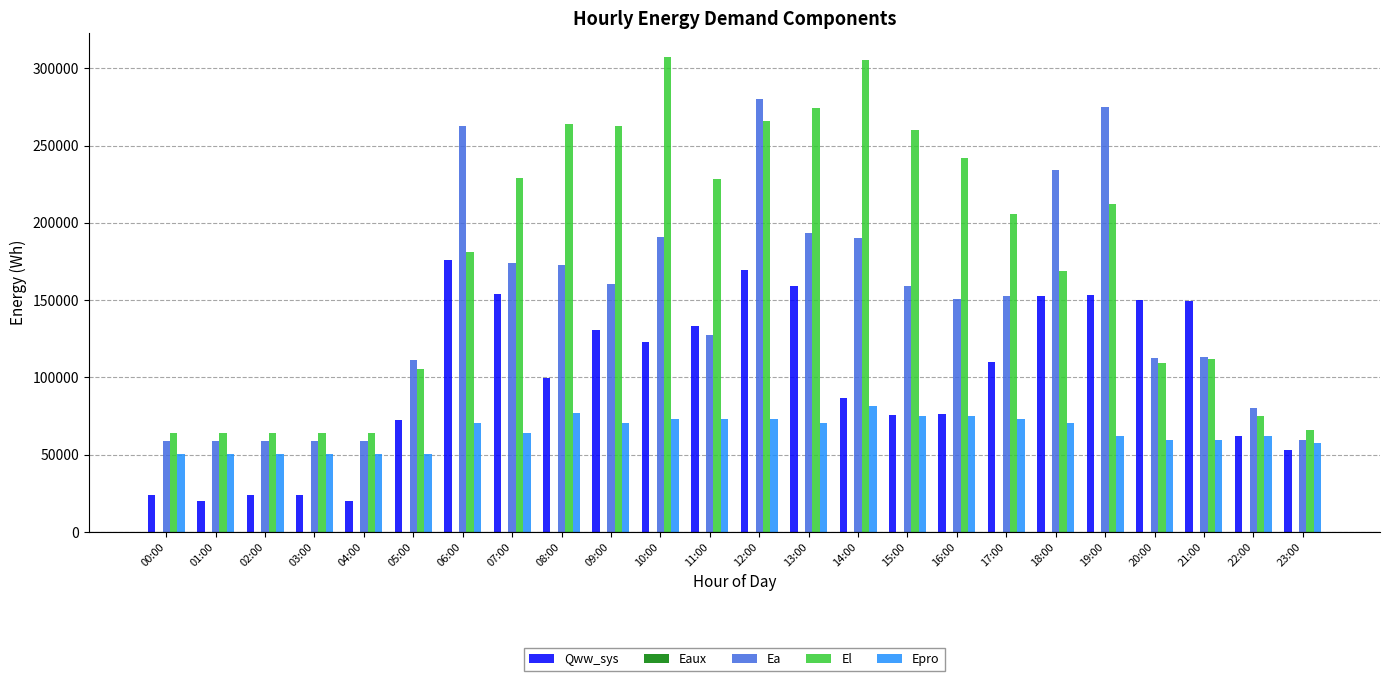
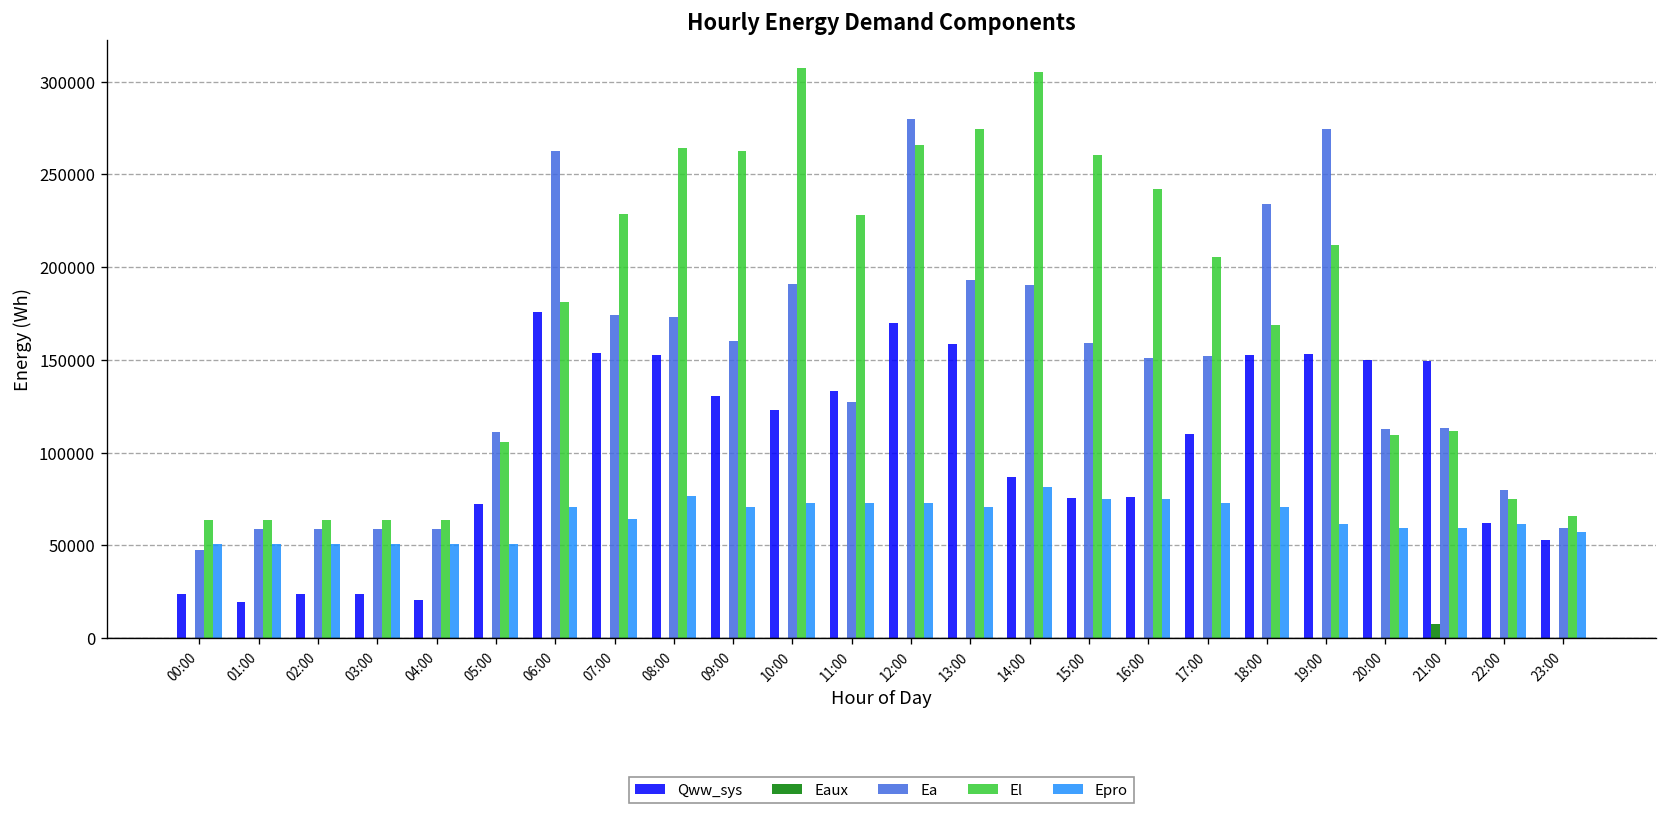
  {
    "Qww_sys": {
      "00:00": 24000,
      "01:00": 20000,
      "02:00": 24000,
      "03:00": 24000,
      "04:00": 20000,
      "05:00": 72000,
      "06:00": 176000,
      "07:00": 154000,
-     "08:00": 100000,
+     "08:00": 153000,
      "09:00": 130000,
      "10:00": 123000,
      "11:00": 133000,
      "12:00": 170000,
      "13:00": 159000,
      "14:00": 87000,
      "15:00": 75000,
      "16:00": 76000,
      "17:00": 110000,
      "18:00": 152000,
      "19:00": 153000,
      "20:00": 150000,
      "21:00": 149000,
      "22:00": 62000,
      "23:00": 53000
    },
    "Eaux": {
-     "21:00": 0
+     "21:00": 8000
    },
    "Ea": {
-     "00:00": 59000,
+     "00:00": 48000,
      "01:00": 59000,
      "02:00": 59000,
      "03:00": 59000,
      "04:00": 59000,
      "05:00": 111000,
      "06:00": 263000,
      "07:00": 174000,
      "08:00": 173000,
      "09:00": 160000,
      "10:00": 191000,
      "11:00": 128000,
      "12:00": 280000,
      "13:00": 193000,
      "14:00": 190000,
      "15:00": 159000,
      "16:00": 151000,
      "17:00": 152000,
      "18:00": 234000,
      "19:00": 275000,
      "20:00": 113000,
      "21:00": 113000,
      "22:00": 80000,
      "23:00": 59000
    },
    "El": {
      "00:00": 64000,
      "01:00": 64000,
      "02:00": 64000,
      "03:00": 64000,
      "04:00": 64000,
      "05:00": 106000,
      "06:00": 181000,
      "07:00": 229000,
      "08:00": 264000,
      "09:00": 263000,
      "10:00": 307000,
      "11:00": 228000,
      "12:00": 266000,
      "13:00": 274000,
      "14:00": 305000,
      "15:00": 260000,
      "16:00": 242000,
      "17:00": 205000,
      "18:00": 169000,
      "19:00": 212000,
      "20:00": 110000,
      "21:00": 112000,
      "22:00": 75000,
      "23:00": 66000
    },
    "Epro": {
      "00:00": 51000,
      "01:00": 51000,
      "02:00": 51000,
      "03:00": 51000,
      "04:00": 51000,
      "05:00": 51000,
      "06:00": 71000,
      "07:00": 64000,
      "08:00": 77000,
      "09:00": 71000,
      "10:00": 73000,
      "11:00": 73000,
      "12:00": 73000,
      "13:00": 71000,
      "14:00": 82000,
      "15:00": 75000,
      "16:00": 75000,
      "17:00": 73000,
      "18:00": 71000,
      "19:00": 62000,
      "20:00": 60000,
      "21:00": 60000,
      "22:00": 62000,
      "23:00": 57000
    }
  }
